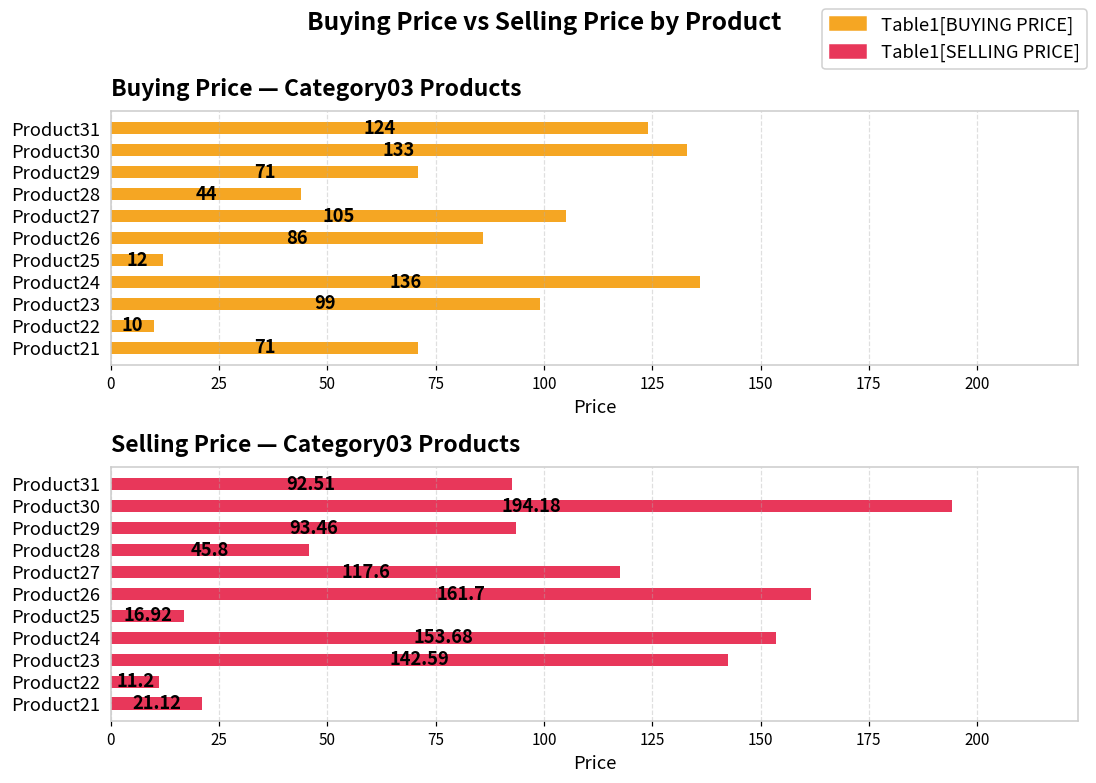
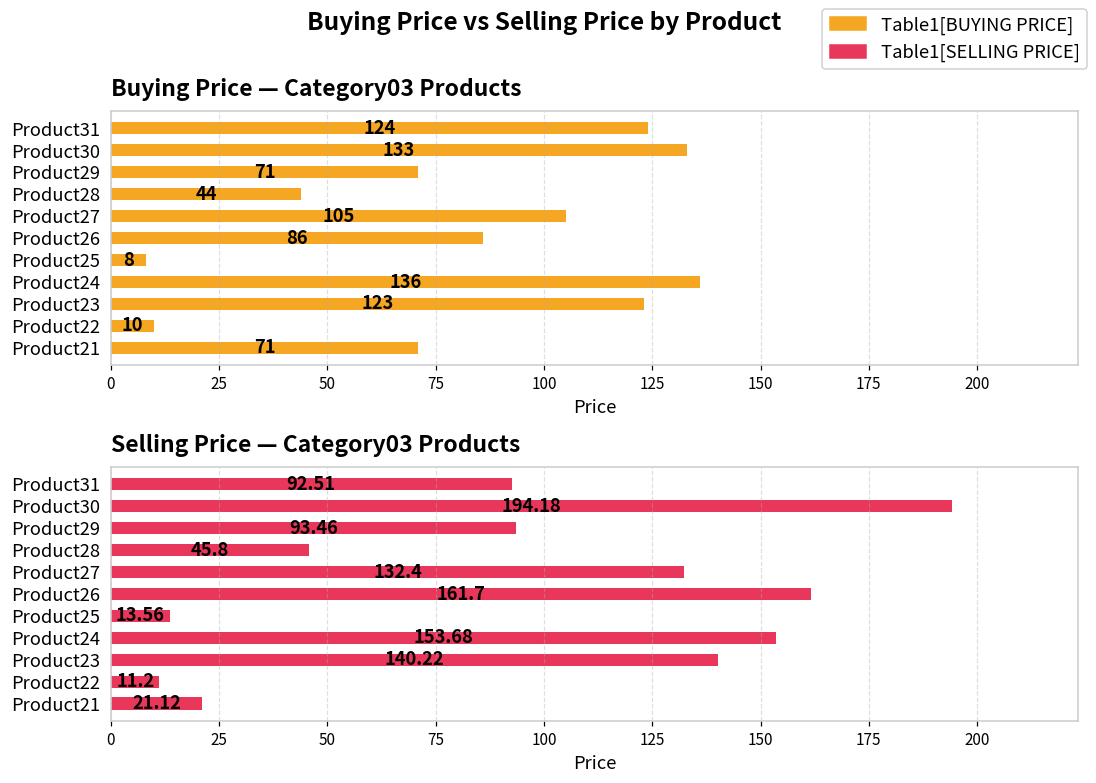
  {
    "Buying Price — Category03 Products": {
      "Product31": 124,
      "Product30": 133,
      "Product29": 71,
      "Product28": 44,
      "Product27": 105,
      "Product26": 86,
-     "Product25": 12,
+     "Product25": 8,
      "Product24": 136,
-     "Product23": 99,
+     "Product23": 123,
      "Product22": 10,
      "Product21": 71
    },
    "Selling Price — Category03 Products": {
      "Product31": 92.51,
      "Product30": 194.18,
      "Product29": 93.46,
      "Product28": 45.8,
-     "Product27": 117.6,
+     "Product27": 132.4,
      "Product26": 161.7,
-     "Product25": 16.92,
+     "Product25": 13.56,
      "Product24": 153.68,
-     "Product23": 142.59,
+     "Product23": 140.22,
      "Product22": 11.2,
      "Product21": 21.12
    }
  }
